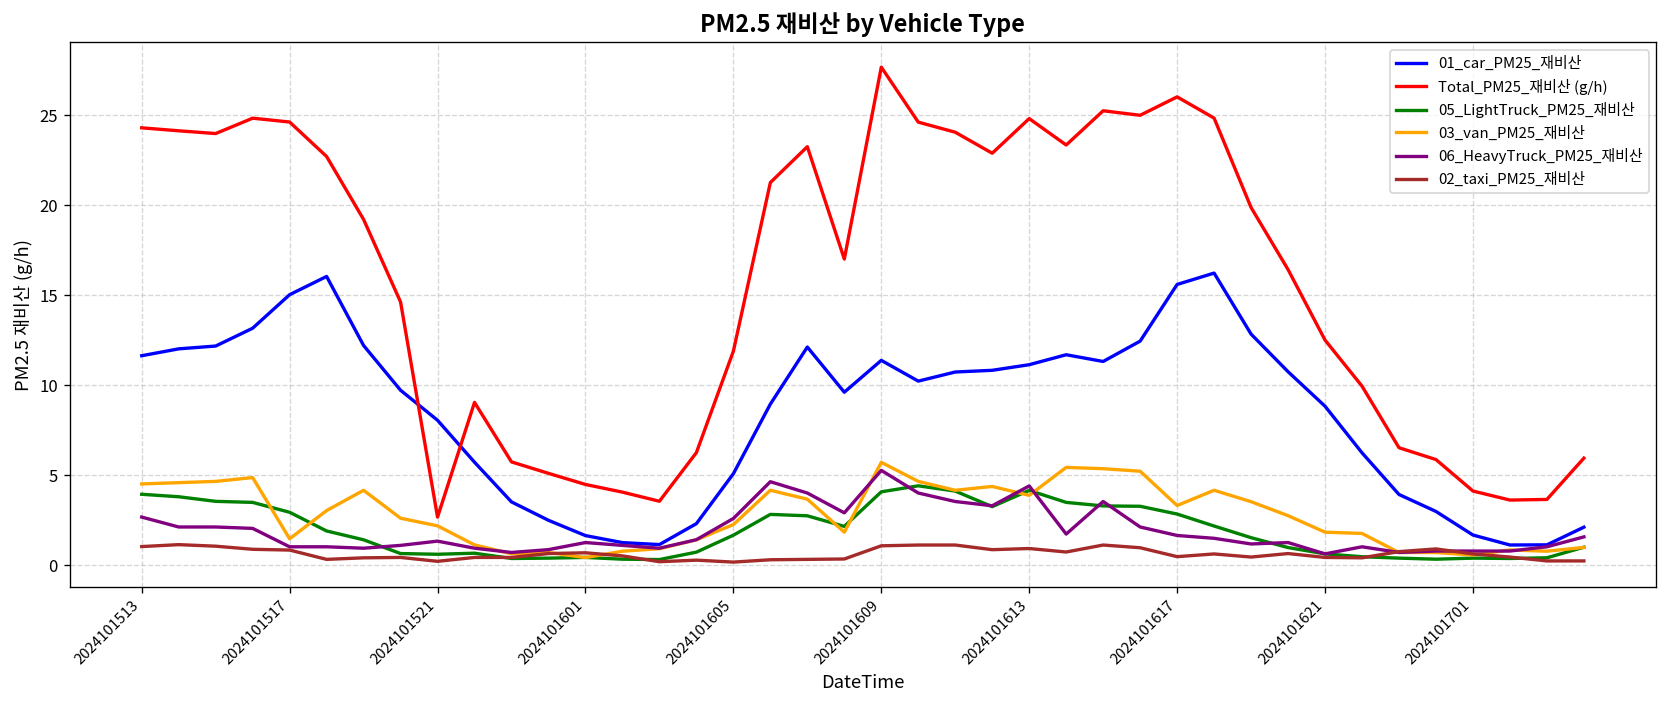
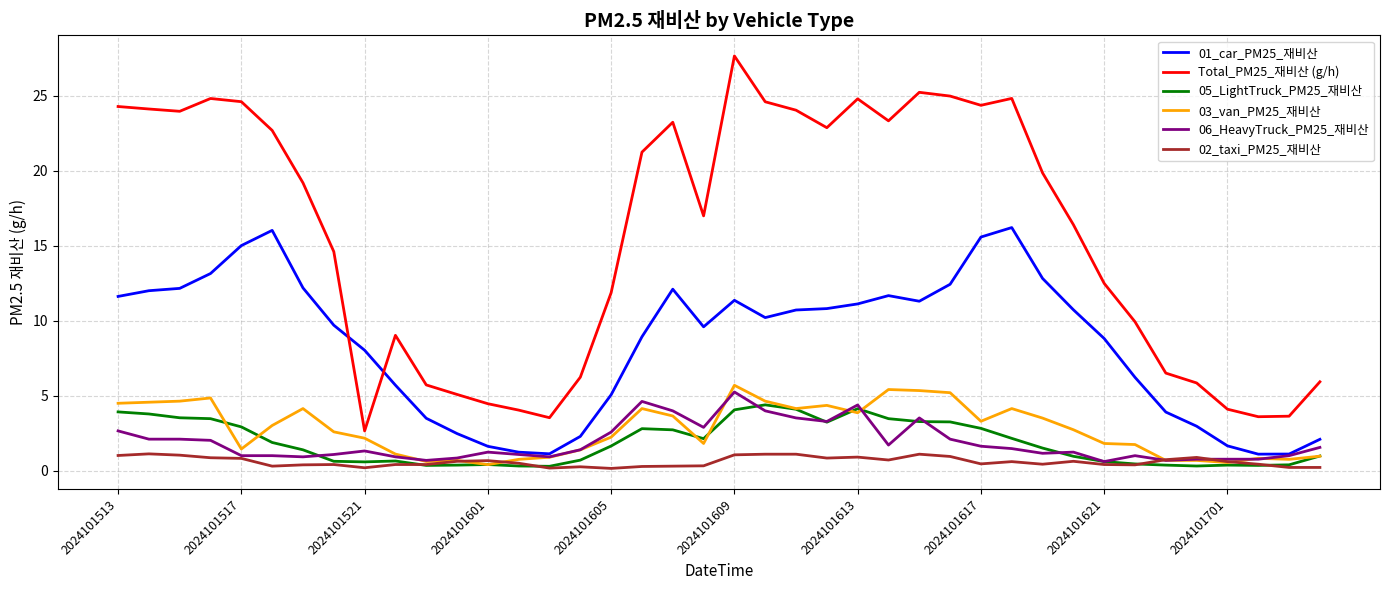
  {
    "01_car_PM25_재비산": {
      "2024101513": 11.6,
      "2024101517": 15.0,
      "2024101521": 8.0,
      "2024101601": 1.6,
      "2024101605": 5.1,
      "2024101609": 11.4,
      "2024101613": 11.1,
      "2024101617": 15.6,
      "2024101621": 8.8,
      "2024101701": 1.7
    },
    "Total_PM25_재비산 (g/h)": {
      "2024101513": 24.3,
      "2024101517": 24.6,
      "2024101521": 2.7,
      "2024101601": 4.5,
      "2024101605": 11.9,
      "2024101609": 27.7,
      "2024101613": 24.8,
-     "2024101617": 26.0,
+     "2024101617": 24.4,
      "2024101621": 12.5,
      "2024101701": 4.1
    },
    "05_LightTruck_PM25_재비산": {
      "2024101513": 3.9,
      "2024101517": 2.9,
      "2024101521": 0.6,
      "2024101605": 1.7,
      "2024101609": 4.1,
      "2024101613": 4.2,
      "2024101617": 2.8,
      "2024101701": 0.4
    },
    "03_van_PM25_재비산": {
      "2024101513": 4.5,
      "2024101517": 1.5,
      "2024101521": 2.2,
      "2024101605": 2.3,
      "2024101609": 5.7,
      "2024101613": 3.9,
      "2024101617": 3.3,
      "2024101621": 1.8
    },
    "06_HeavyTruck_PM25_재비산": {
      "2024101513": 2.7,
      "2024101517": 1.0,
      "2024101521": 1.3,
      "2024101601": 1.3,
      "2024101605": 2.6,
      "2024101609": 5.3,
      "2024101613": 4.4,
      "2024101617": 1.7
    },
    "02_taxi_PM25_재비산": {
      "2024101513": 1.0,
      "2024101517": 0.8,
      "2024101521": 0.2,
      "2024101601": 0.7,
      "2024101605": 0.2,
      "2024101609": 1.1,
      "2024101613": 0.9,
      "2024101617": 0.5,
      "2024101621": 0.4
    }
  }
